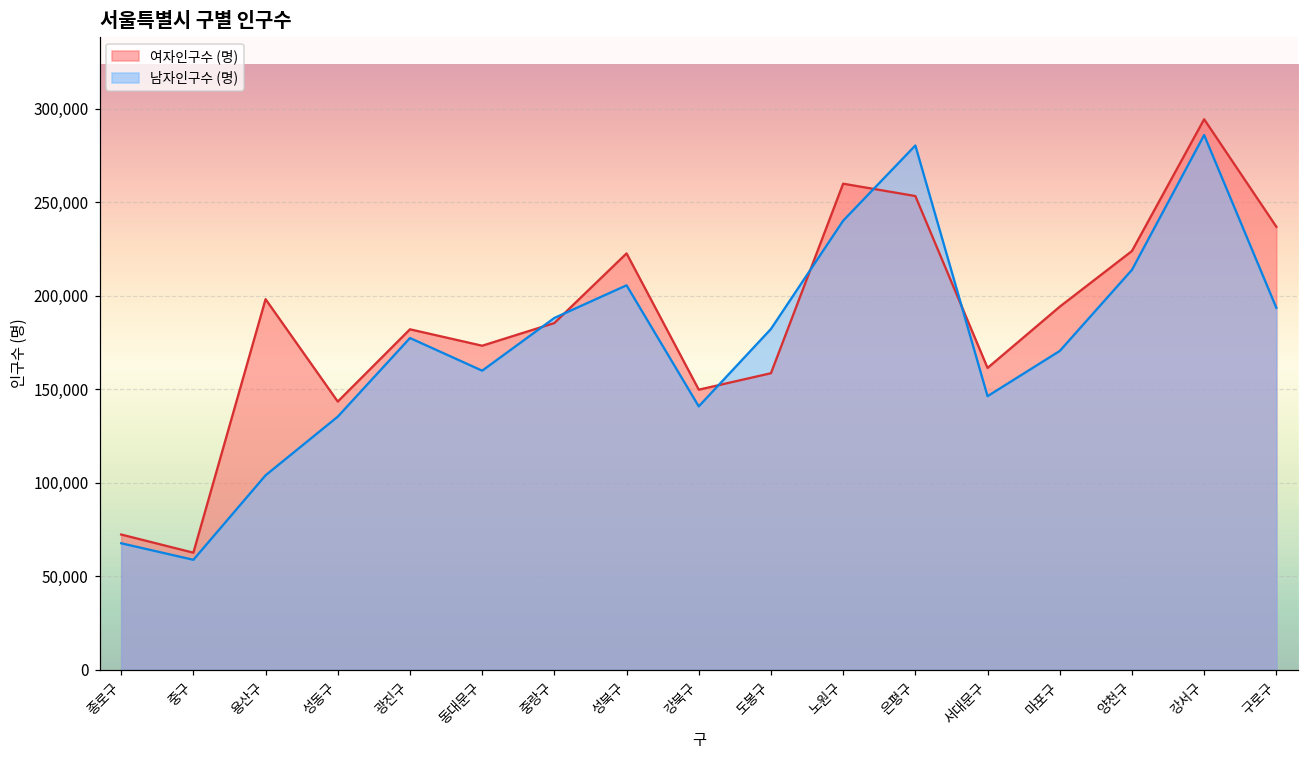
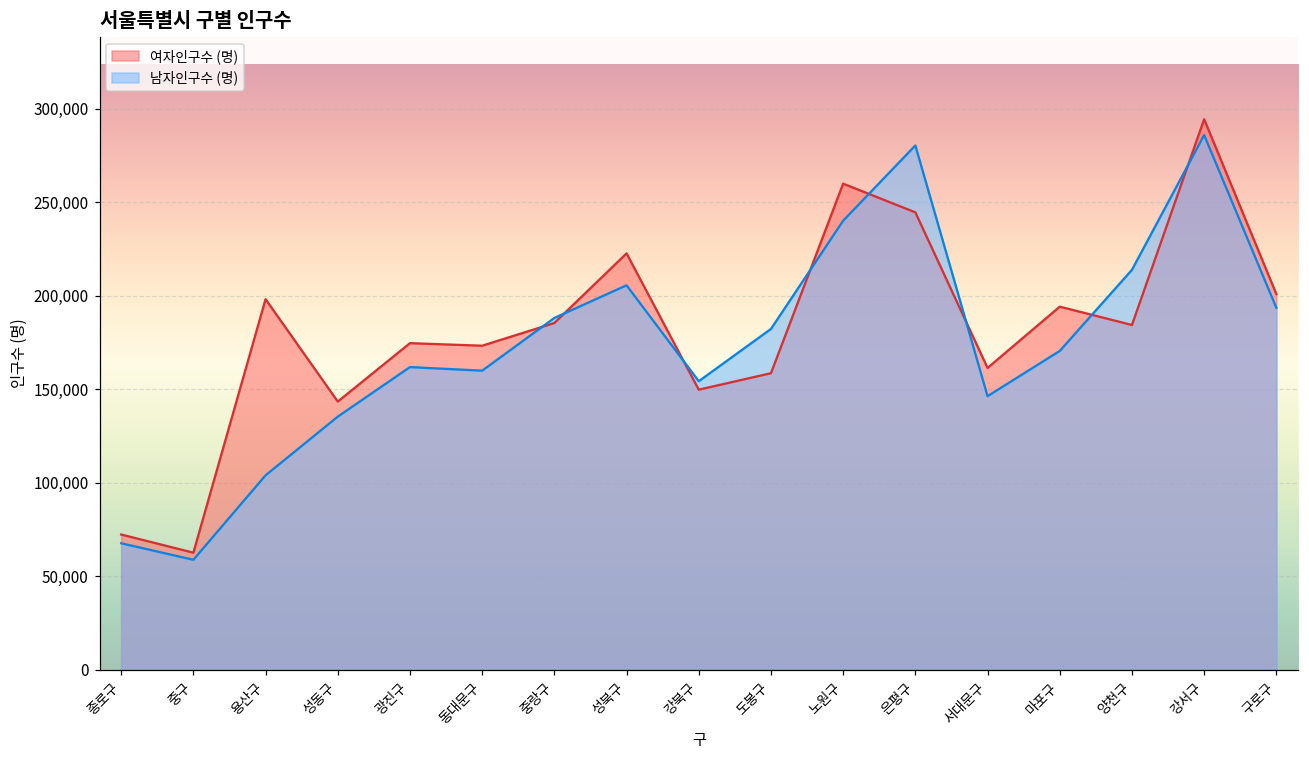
  {
    "여자인구수 (명)": {
      "종로구": "72,000",
      "중구": "63,000",
      "용산구": "198,000",
      "성동구": "143,000",
-     "광진구": "182,000",
+     "광진구": "175,000",
      "동대문구": "173,000",
      "중랑구": "185,000",
      "성북구": "223,000",
      "강북구": "150,000",
      "도봉구": "159,000",
      "노원구": "260,000",
-     "은평구": "253,000",
+     "은평구": "245,000",
      "서대문구": "161,000",
      "마포구": "194,000",
-     "양천구": "224,000",
+     "양천구": "184,000",
      "강서구": "294,000",
-     "구로구": "237,000"
+     "구로구": "201,000"
    },
    "남자인구수 (명)": {
      "종로구": "68,000",
      "중구": "59,000",
      "용산구": "104,000",
      "성동구": "135,000",
-     "광진구": "177,000",
+     "광진구": "162,000",
      "동대문구": "160,000",
      "중랑구": "188,000",
      "성북구": "206,000",
-     "강북구": "141,000",
+     "강북구": "154,000",
      "도봉구": "182,000",
      "노원구": "240,000",
      "은평구": "280,000",
      "서대문구": "146,000",
      "마포구": "170,000",
      "양천구": "214,000",
      "강서구": "286,000",
      "구로구": "194,000"
    }
  }
